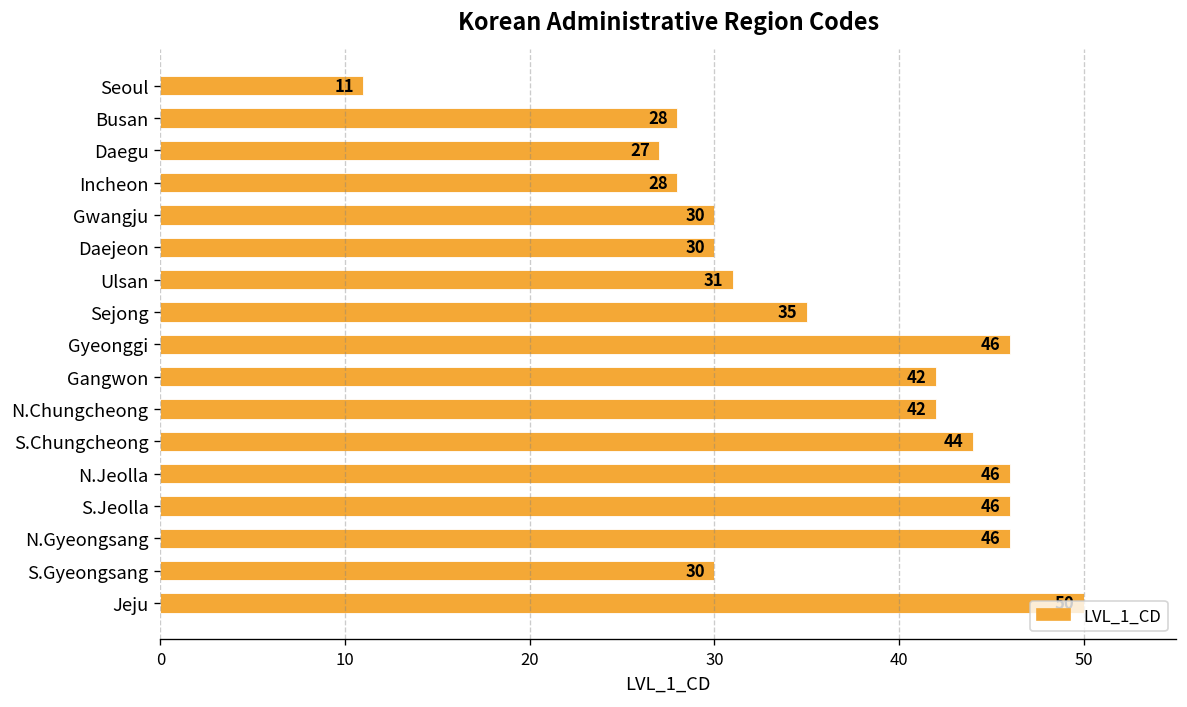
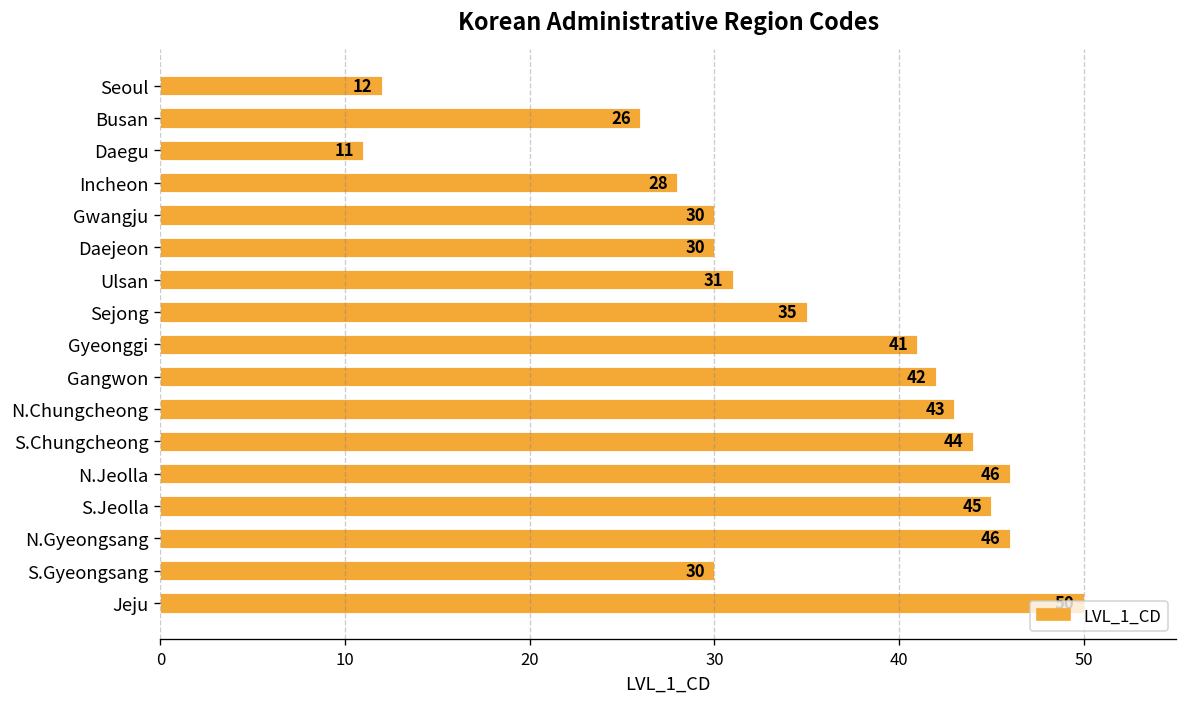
  {
-   "Seoul": 11,
-   "Busan": 28,
-   "Daegu": 27,
+   "Seoul": 12,
+   "Busan": 26,
+   "Daegu": 11,
    "Incheon": 28,
    "Gwangju": 30,
    "Daejeon": 30,
    "Ulsan": 31,
    "Sejong": 35,
-   "Gyeonggi": 46,
+   "Gyeonggi": 41,
    "Gangwon": 42,
-   "N.Chungcheong": 42,
+   "N.Chungcheong": 43,
    "S.Chungcheong": 44,
    "N.Jeolla": 46,
-   "S.Jeolla": 46,
+   "S.Jeolla": 45,
    "N.Gyeongsang": 46,
    "S.Gyeongsang": 30
  }
